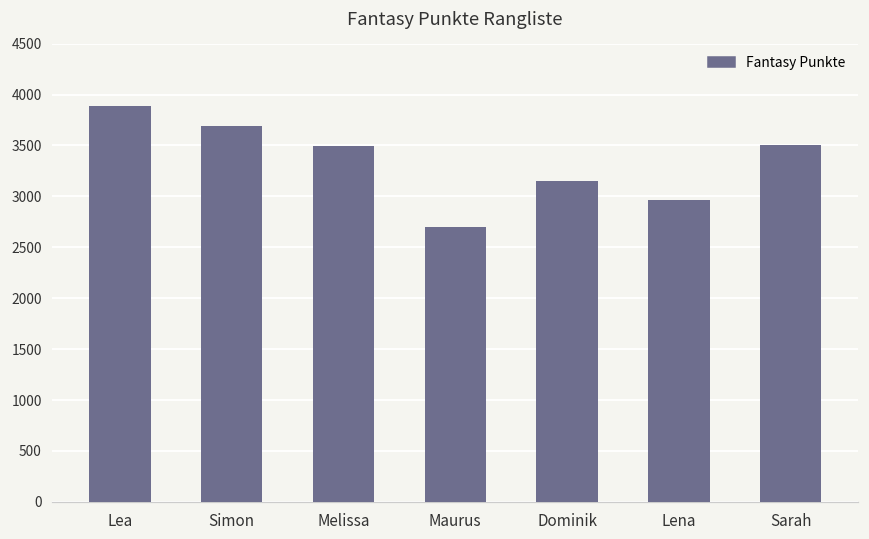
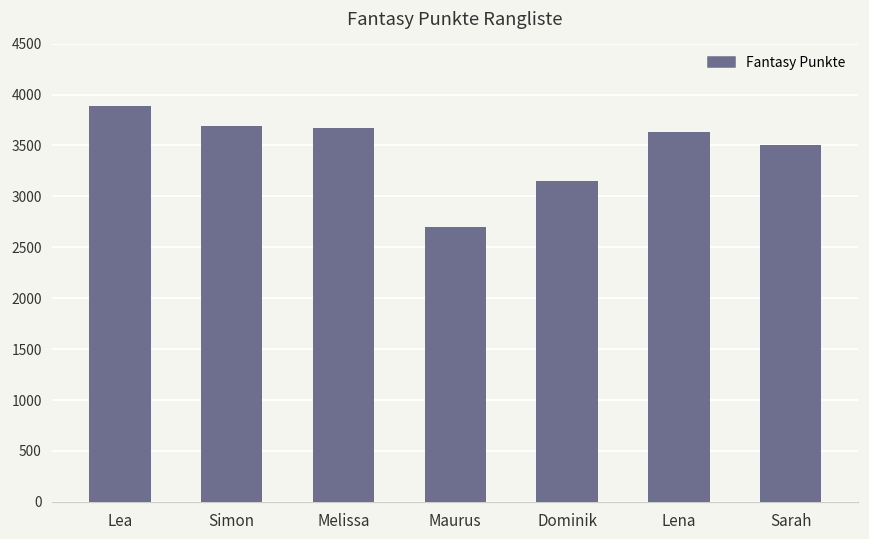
  {
    "Lea": 3900,
    "Simon": 3700,
-   "Melissa": 3500,
+   "Melissa": 3700,
    "Maurus": 2700,
    "Dominik": 3200,
-   "Lena": 3000,
+   "Lena": 3600,
    "Sarah": 3500
  }
